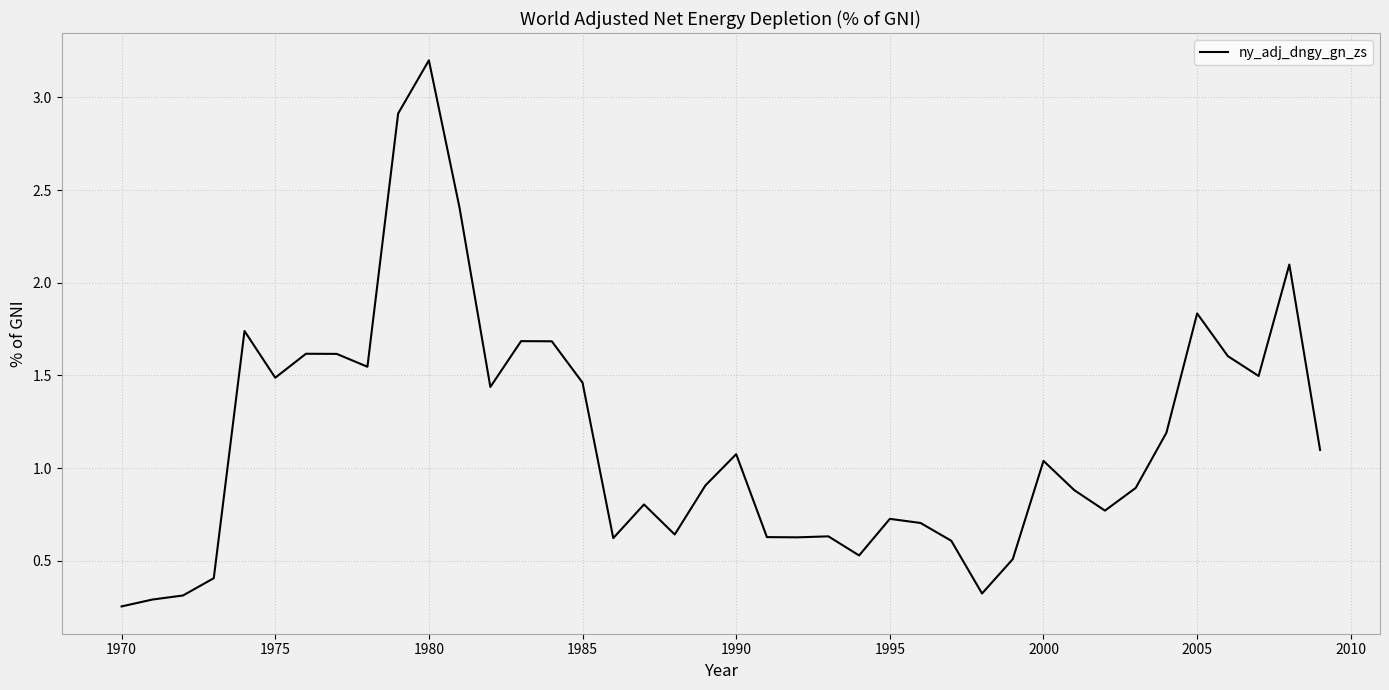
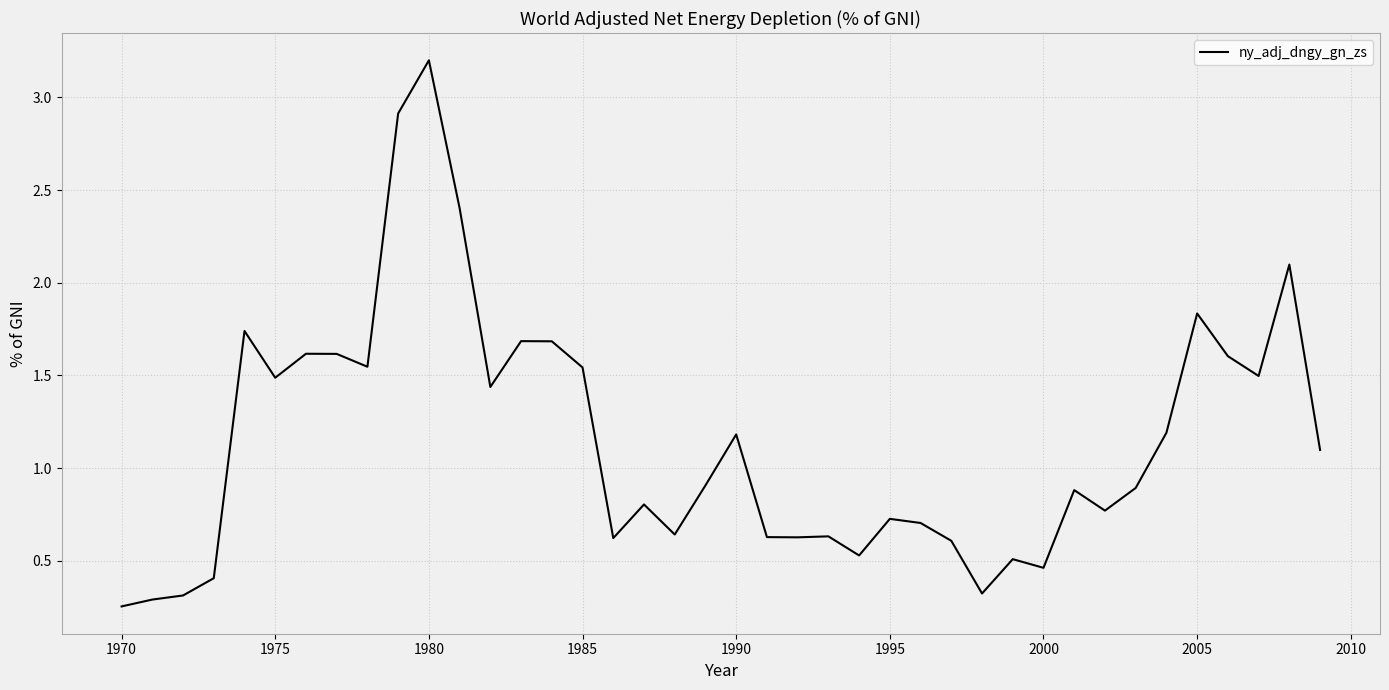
  {
    "1970": 0.25,
    "1975": 1.49,
    "1980": 3.20,
-   "1985": 1.46,
-   "1990": 1.07,
+   "1985": 1.54,
+   "1990": 1.18,
    "1995": 0.73,
-   "2000": 1.04,
+   "2000": 0.46,
    "2005": 1.83
  }
